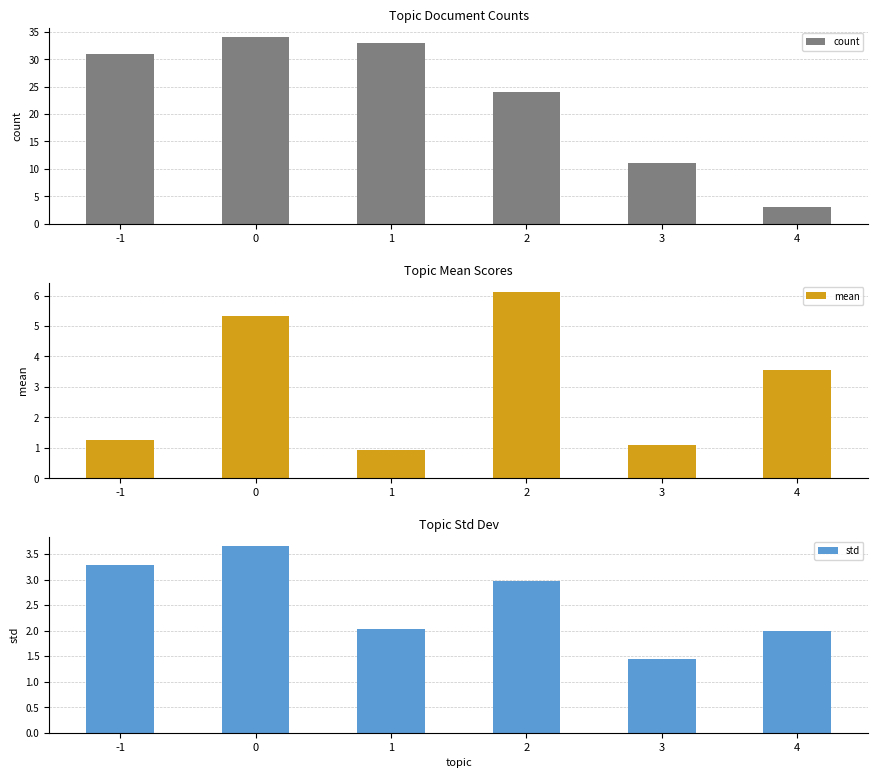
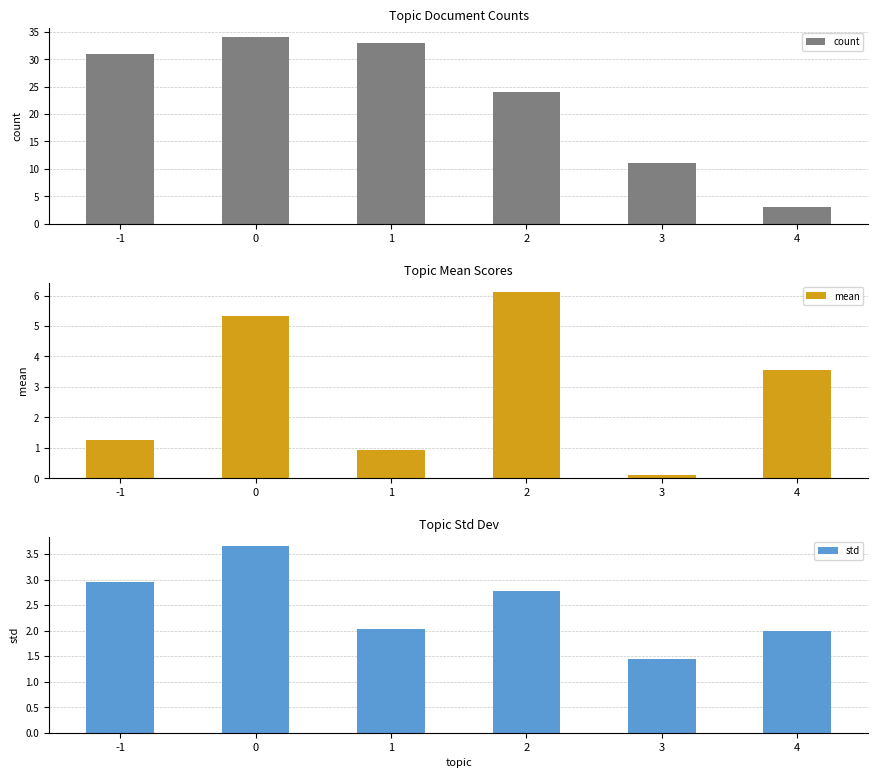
  {
    "Topic Document Counts": {
      "-1": 31,
      "0": 34,
      "1": 33,
      "2": 24,
      "3": 11,
      "4": 3
    },
    "Topic Mean Scores": {
      "-1": 1.3,
      "0": 5.3,
      "1": 0.9,
      "2": 6.1,
-     "3": 1.1,
+     "3": 0.1,
      "4": 3.6
    },
    "Topic Std Dev": {
-     "-1": 3.3,
+     "-1": 3.0,
      "0": 3.6,
      "1": 2.0,
-     "2": 3.0,
+     "2": 2.8,
      "3": 1.4,
      "4": 2.0
    }
  }
